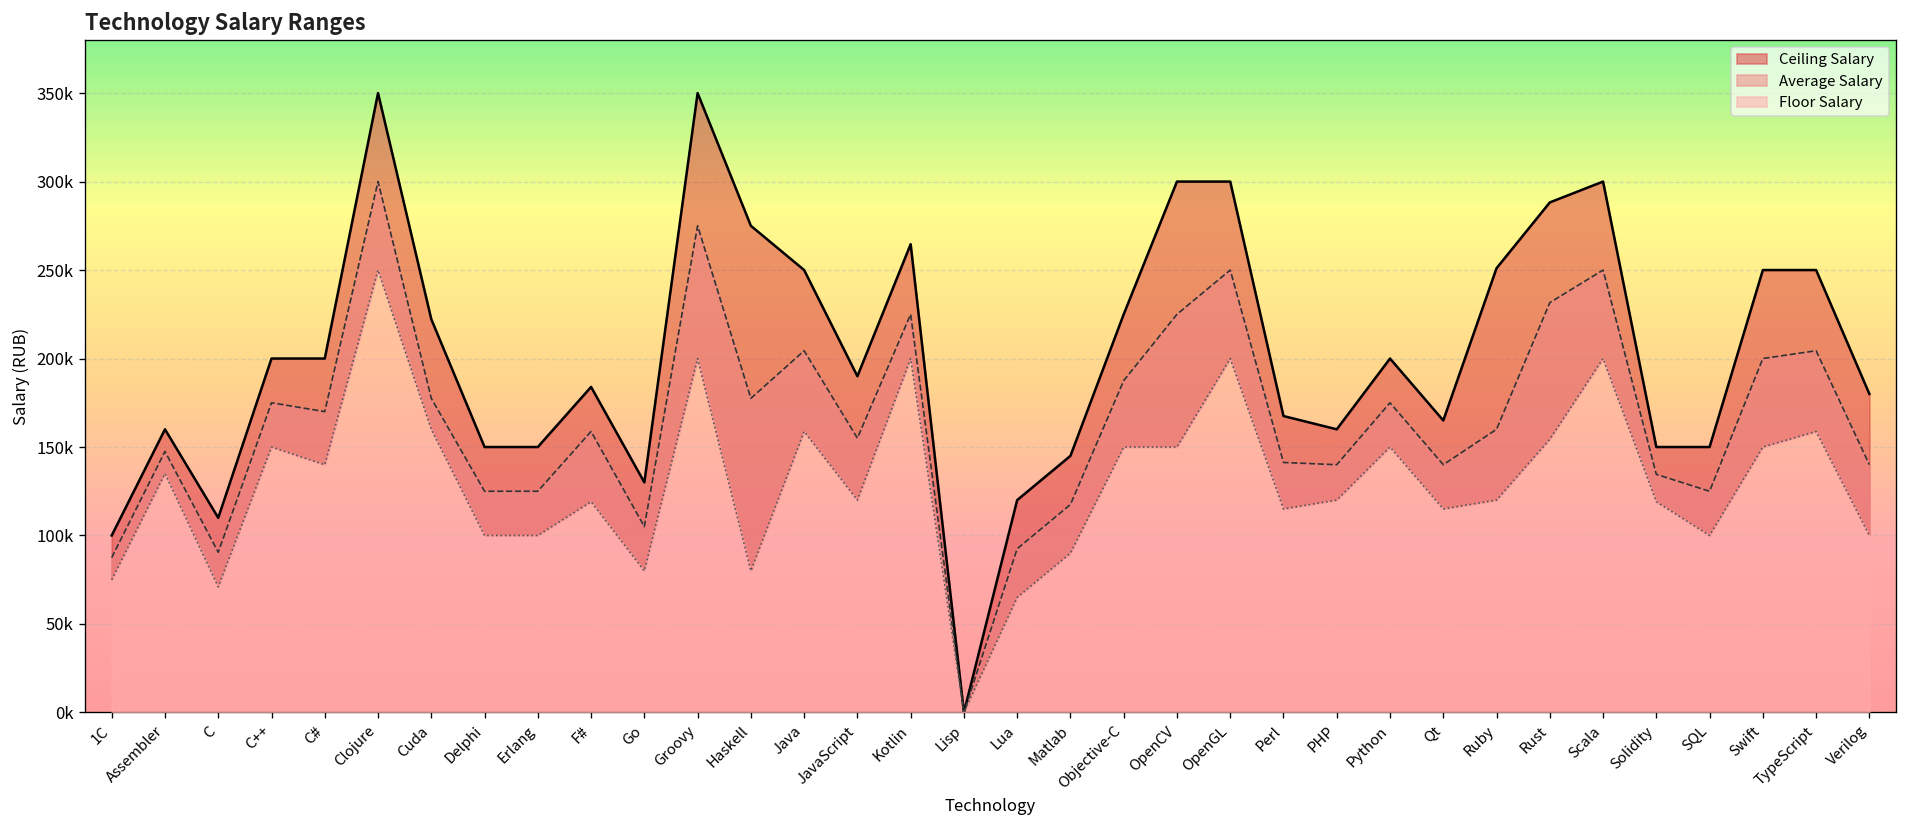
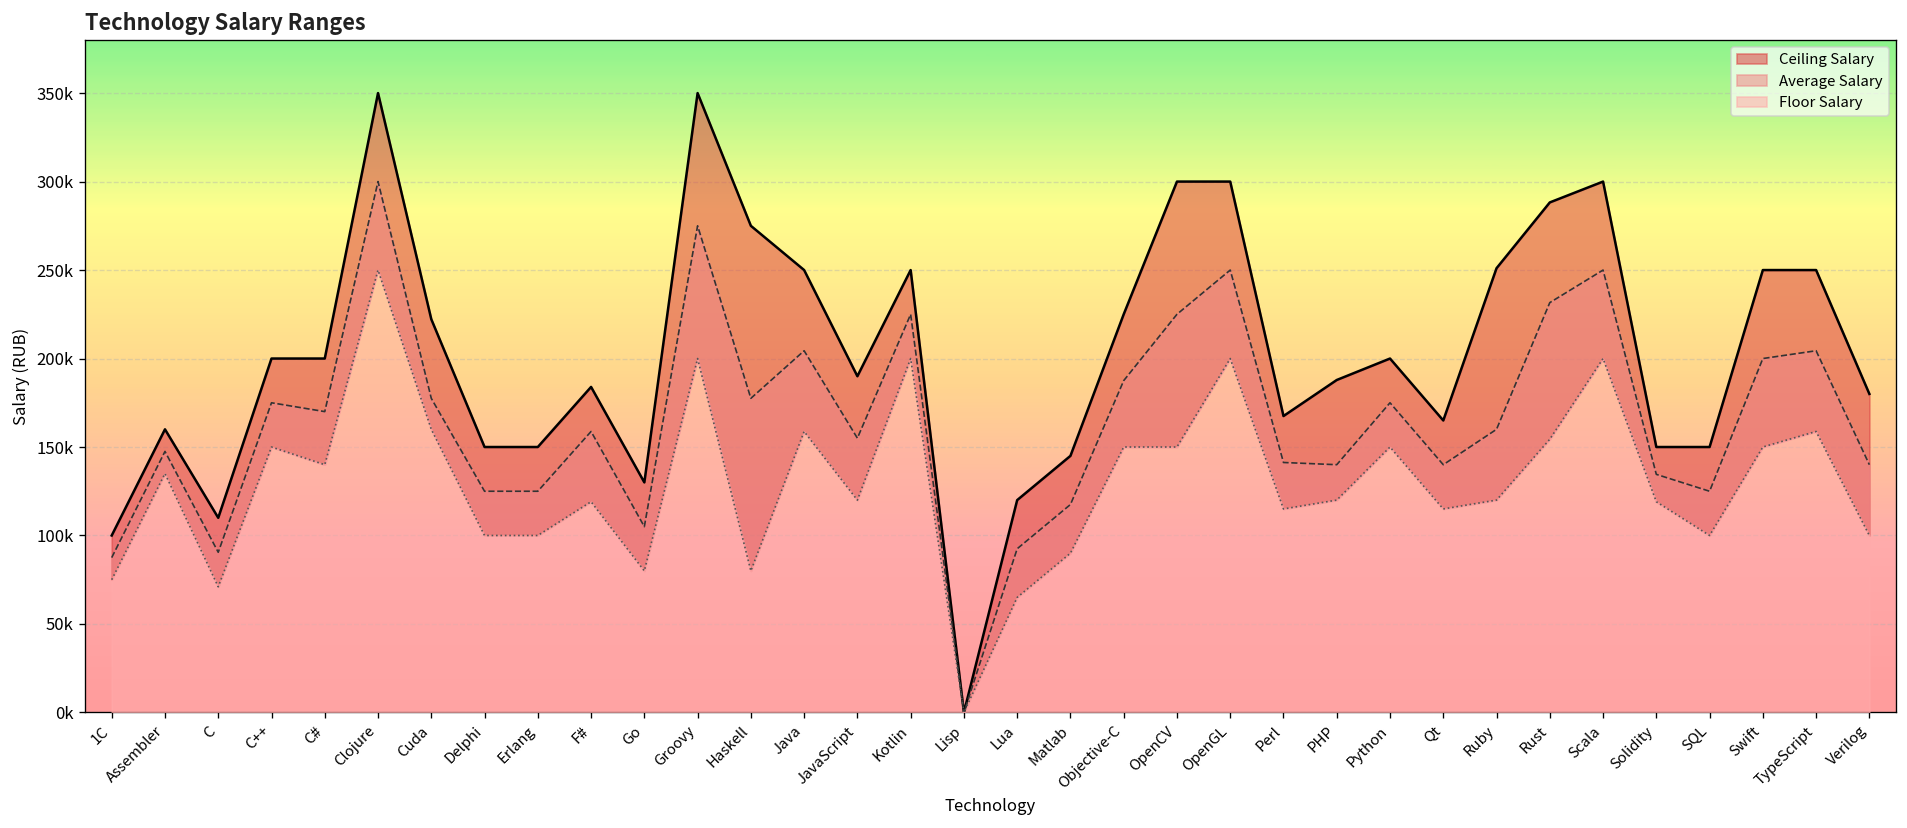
  {
    "Ceiling Salary": {
      "1С": 100000,
      "Assembler": 160000,
      "C": 110000,
      "C++": 200000,
      "C#": 200000,
      "Clojure": 350000,
      "Cuda": 222000,
      "Delphi": 150000,
      "Erlang": 150000,
      "F#": 184000,
      "Go": 130000,
      "Groovy": 350000,
      "Haskell": 275000,
      "Java": 250000,
      "JavaScript": 190000,
-     "Kotlin": 265000,
+     "Kotlin": 250000,
      "Lua": 120000,
      "Matlab": 145000,
      "Objective-C": 225000,
      "OpenCV": 300000,
      "OpenGL": 300000,
      "Perl": 168000,
-     "PHP": 160000,
+     "PHP": 188000,
      "Python": 200000,
      "Qt": 165000,
      "Ruby": 251000,
      "Rust": 288000,
      "Scala": 300000,
      "Solidity": 150000,
      "SQL": 150000,
      "Swift": 250000,
      "TypeScript": 250000,
      "Verilog": 180000
    }
  }
